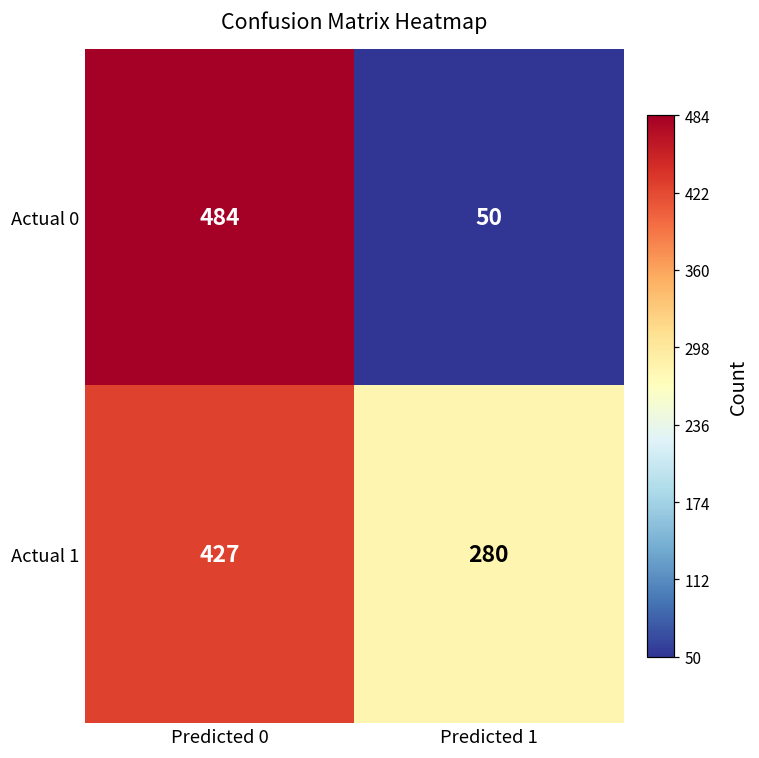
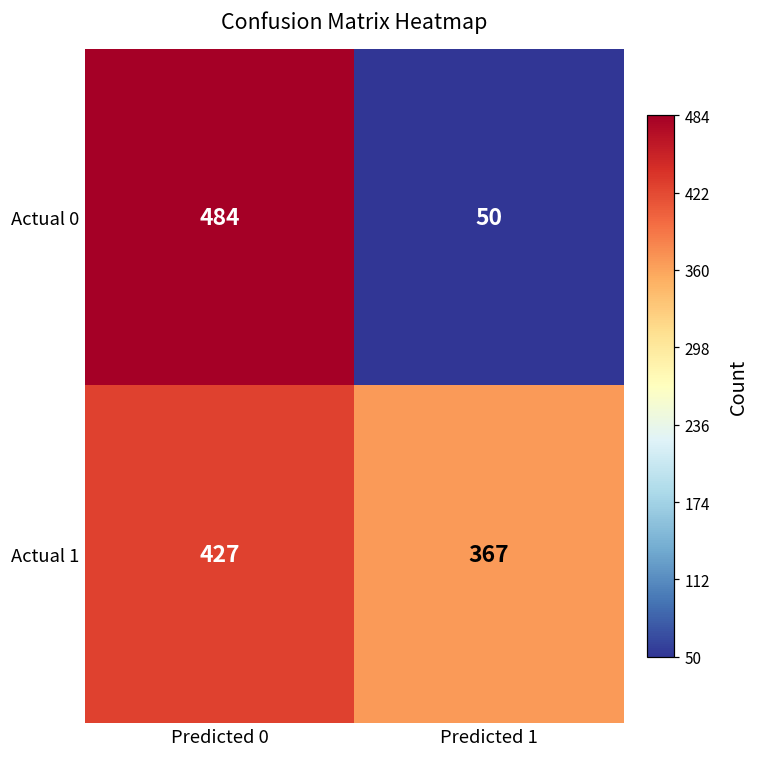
  {
    "Actual 0": {
      "Predicted 0": 484,
      "Predicted 1": 50
    },
    "Actual 1": {
      "Predicted 0": 427,
-     "Predicted 1": 280
+     "Predicted 1": 367
    }
  }
